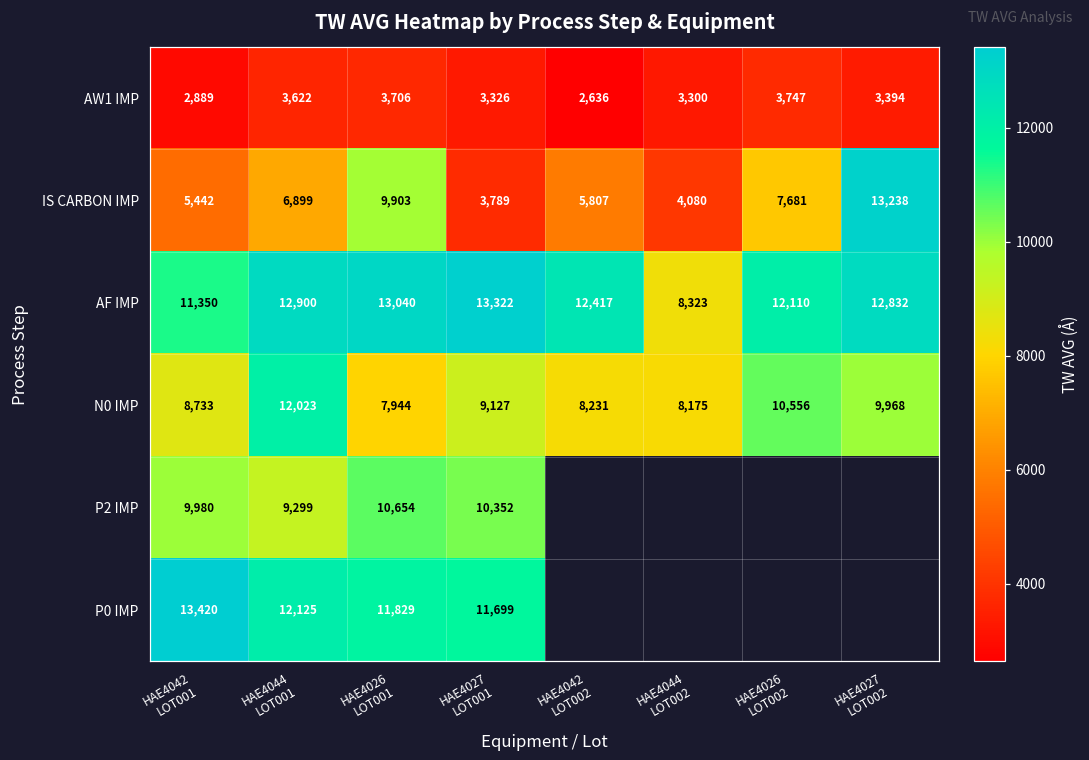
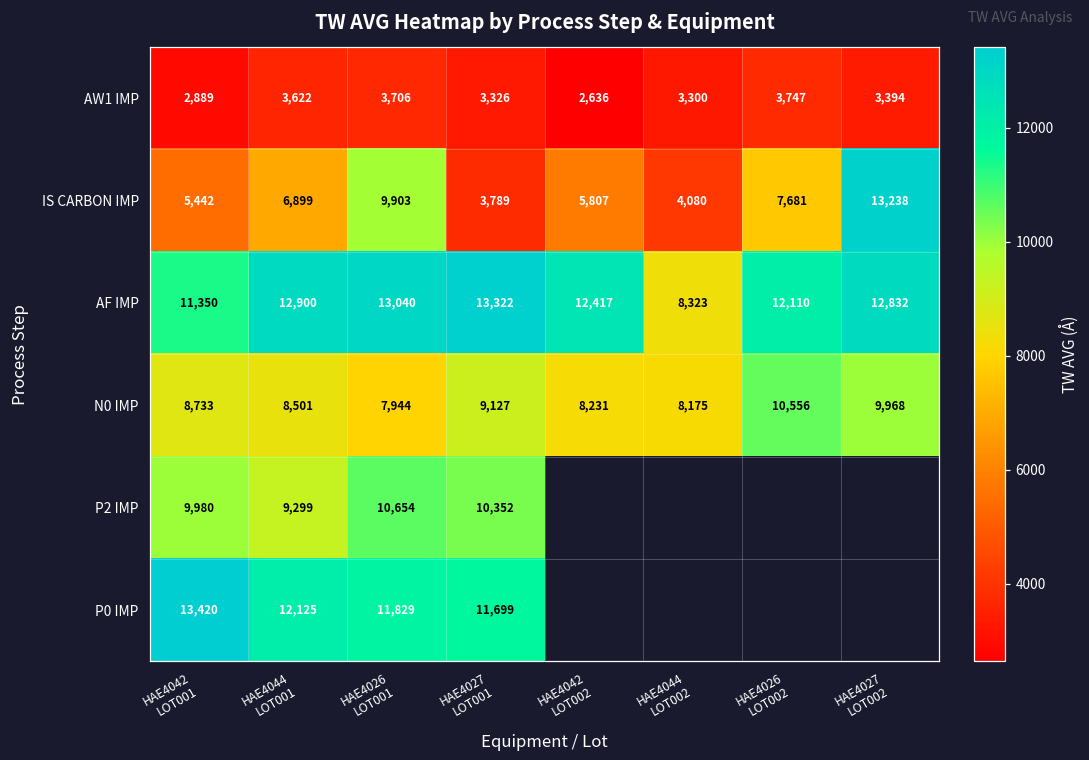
  {
    "AW1 IMP": {
      "HAE4042 LOT001": "2,889",
      "HAE4044 LOT001": "3,622",
      "HAE4026 LOT001": "3,706",
      "HAE4027 LOT001": "3,326",
      "HAE4042 LOT002": "2,636",
      "HAE4044 LOT002": "3,300",
      "HAE4026 LOT002": "3,747",
      "HAE4027 LOT002": "3,394"
    },
    "IS CARBON IMP": {
      "HAE4042 LOT001": "5,442",
      "HAE4044 LOT001": "6,899",
      "HAE4026 LOT001": "9,903",
      "HAE4027 LOT001": "3,789",
      "HAE4042 LOT002": "5,807",
      "HAE4044 LOT002": "4,080",
      "HAE4026 LOT002": "7,681",
      "HAE4027 LOT002": "13,238"
    },
    "AF IMP": {
      "HAE4042 LOT001": "11,350",
      "HAE4044 LOT001": "12,900",
      "HAE4026 LOT001": "13,040",
      "HAE4027 LOT001": "13,322",
      "HAE4042 LOT002": "12,417",
      "HAE4044 LOT002": "8,323",
      "HAE4026 LOT002": "12,110",
      "HAE4027 LOT002": "12,832"
    },
    "N0 IMP": {
      "HAE4042 LOT001": "8,733",
-     "HAE4044 LOT001": "12,023",
+     "HAE4044 LOT001": "8,501",
      "HAE4026 LOT001": "7,944",
      "HAE4027 LOT001": "9,127",
      "HAE4042 LOT002": "8,231",
      "HAE4044 LOT002": "8,175",
      "HAE4026 LOT002": "10,556",
      "HAE4027 LOT002": "9,968"
    },
    "P2 IMP": {
      "HAE4042 LOT001": "9,980",
      "HAE4044 LOT001": "9,299",
      "HAE4026 LOT001": "10,654",
      "HAE4027 LOT001": "10,352"
    },
    "P0 IMP": {
      "HAE4042 LOT001": "13,420",
      "HAE4044 LOT001": "12,125",
      "HAE4026 LOT001": "11,829",
      "HAE4027 LOT001": "11,699"
    }
  }
